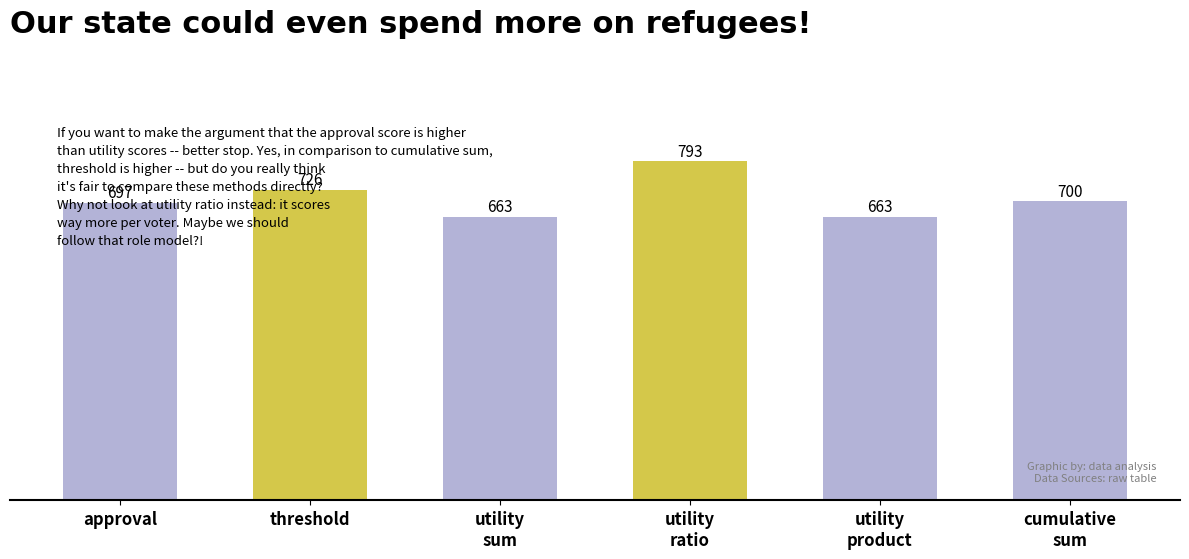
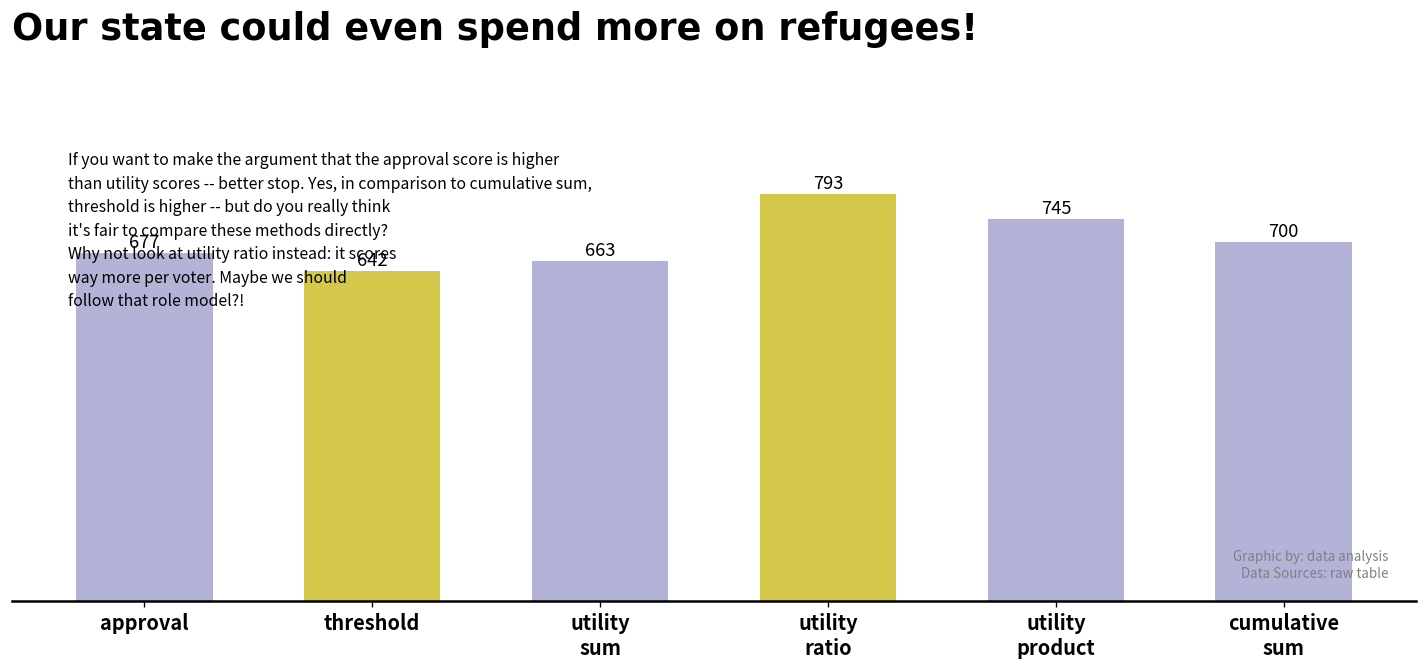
  {
-   "approval": 697,
-   "threshold": 726,
+   "approval": 677,
+   "threshold": 642,
    "utility ratio": 793,
-   "utility product": 663,
+   "utility product": 745,
    "cumulative sum": 700
  }
